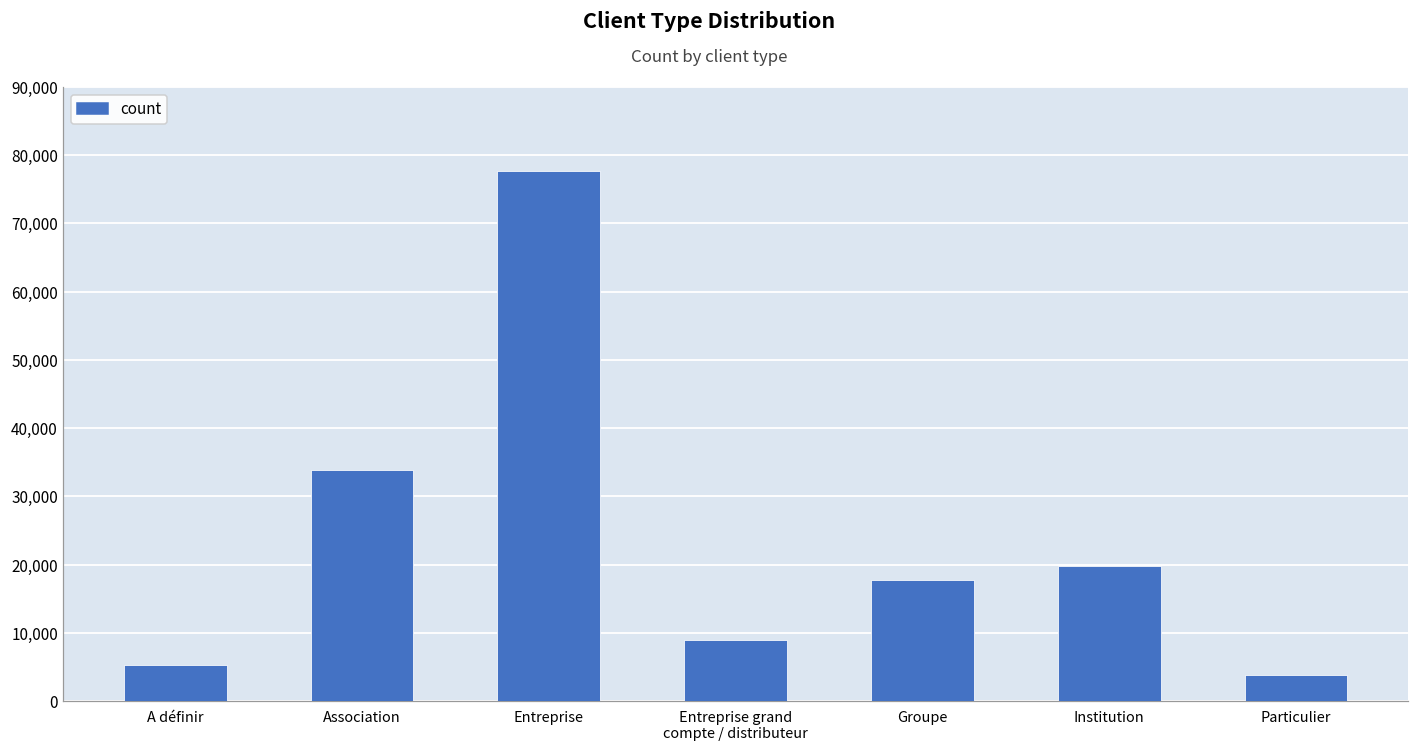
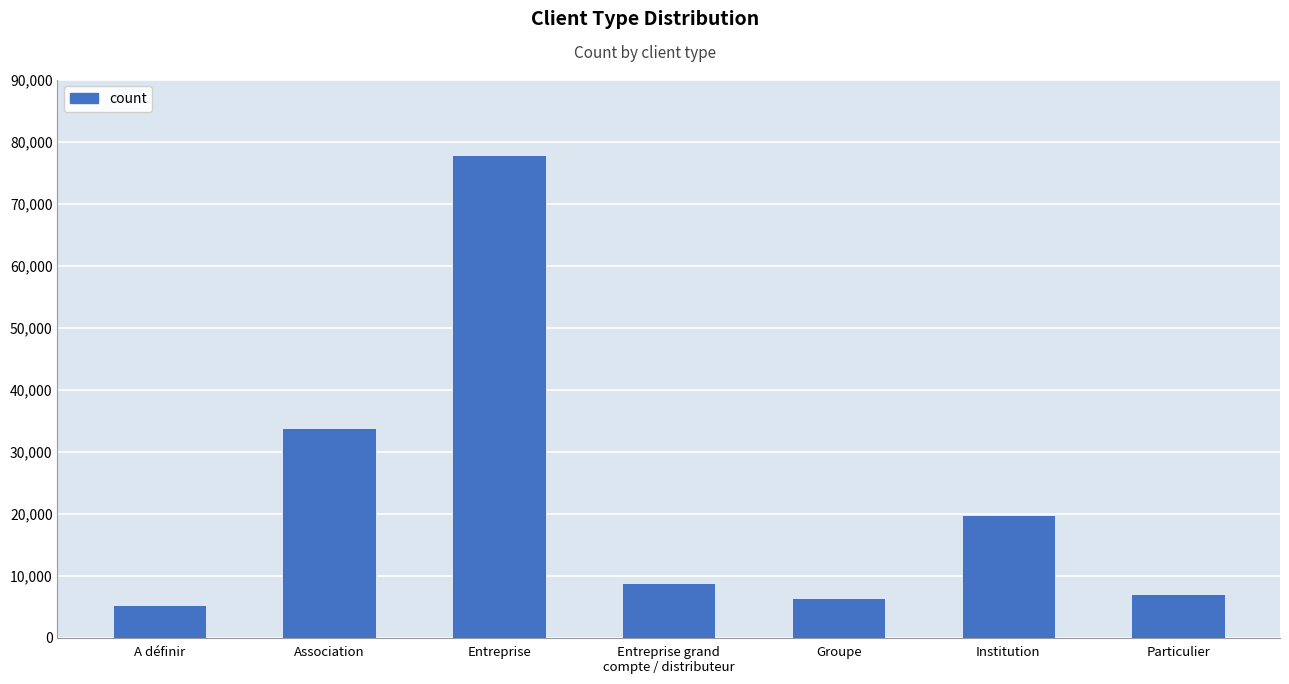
  {
    "A définir": "5,000",
    "Association": "34,000",
    "Entreprise": "78,000",
    "Entreprise grand compte / distributeur": "9,000",
-   "Groupe": "18,000",
+   "Groupe": "6,000",
    "Institution": "20,000",
-   "Particulier": "4,000"
+   "Particulier": "7,000"
  }
